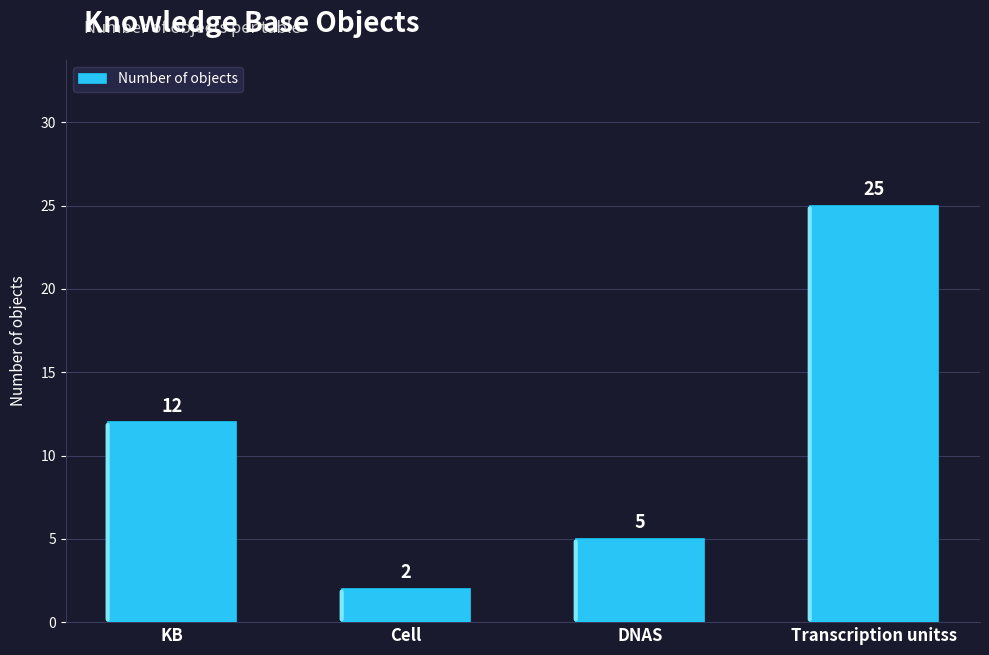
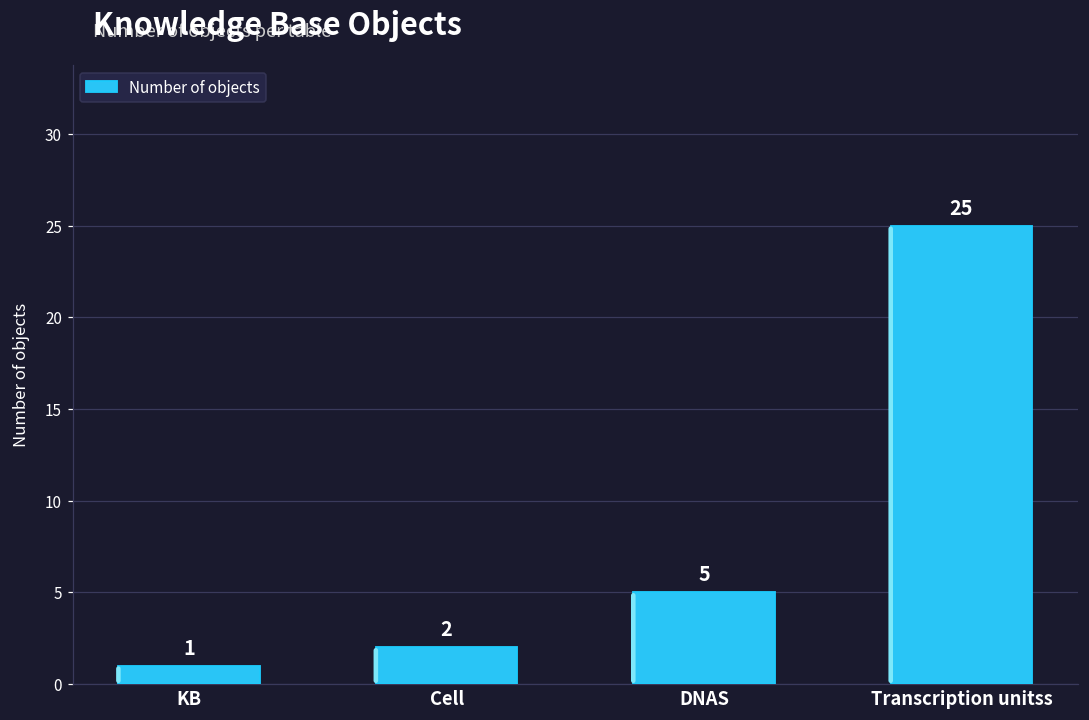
  {
-   "KB": 12,
+   "KB": 1,
    "Cell": 2,
    "DNAS": 5,
    "Transcription unitss": 25
  }
